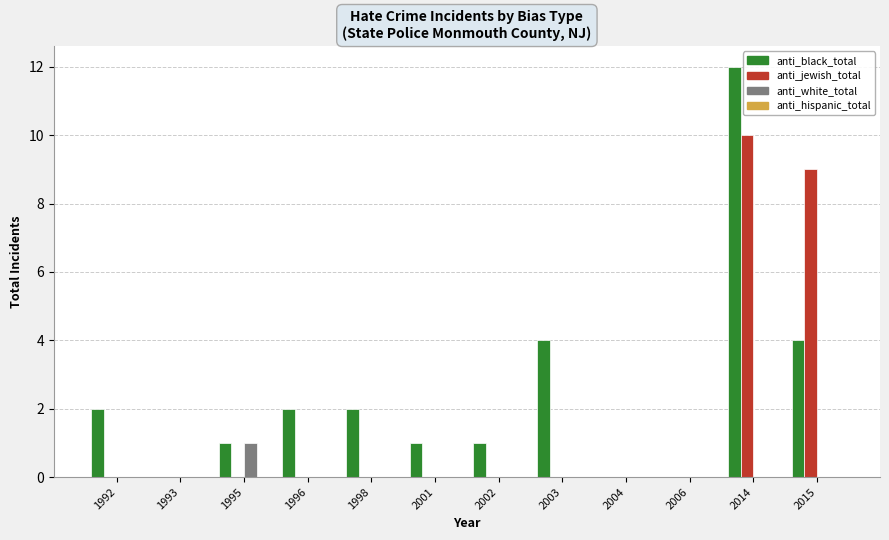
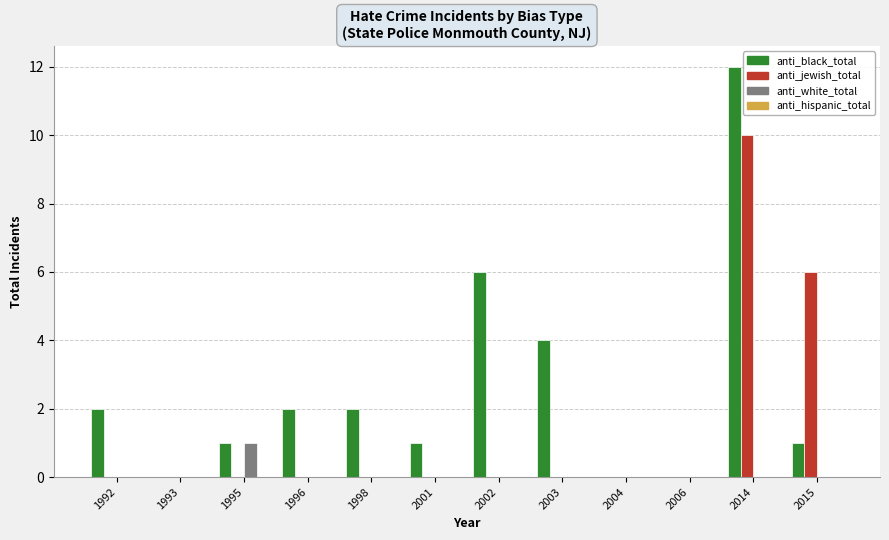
  {
    "anti_black_total": {
      "1992": 2,
      "1993": 0,
      "1995": 1,
      "1996": 2,
      "1998": 2,
      "2001": 1,
-     "2002": 1,
+     "2002": 6,
      "2003": 4,
      "2004": 0,
      "2006": 0,
      "2014": 12,
-     "2015": 4
+     "2015": 1
    },
    "anti_jewish_total": {
      "1992": 0,
      "1993": 0,
      "1995": 0,
      "1996": 0,
      "1998": 0,
      "2001": 0,
      "2002": 0,
      "2003": 0,
      "2004": 0,
      "2006": 0,
      "2014": 10,
-     "2015": 9
+     "2015": 6
    },
    "anti_white_total": {
      "1992": 0,
      "1993": 0,
      "1995": 1,
      "1996": 0,
      "1998": 0,
      "2001": 0,
      "2002": 0,
      "2003": 0,
      "2004": 0,
      "2006": 0,
      "2014": 0,
      "2015": 0
    },
    "anti_hispanic_total": {
      "1992": 0,
      "1993": 0,
      "1995": 0,
      "1996": 0,
      "1998": 0,
      "2001": 0,
      "2002": 0,
      "2003": 0,
      "2004": 0,
      "2006": 0,
      "2014": 0,
      "2015": 0
    }
  }
